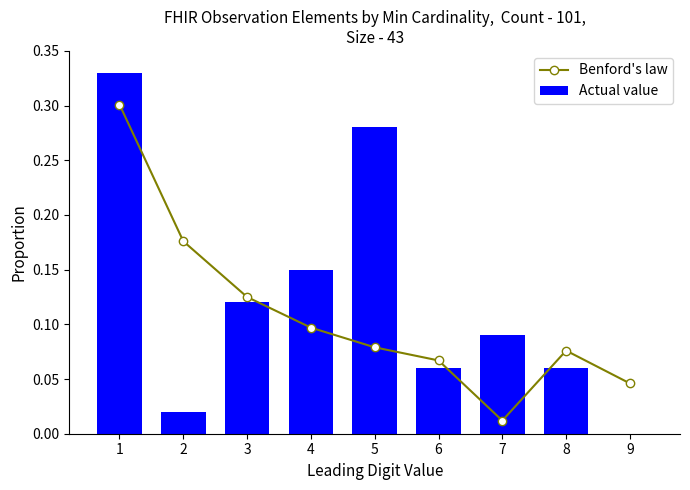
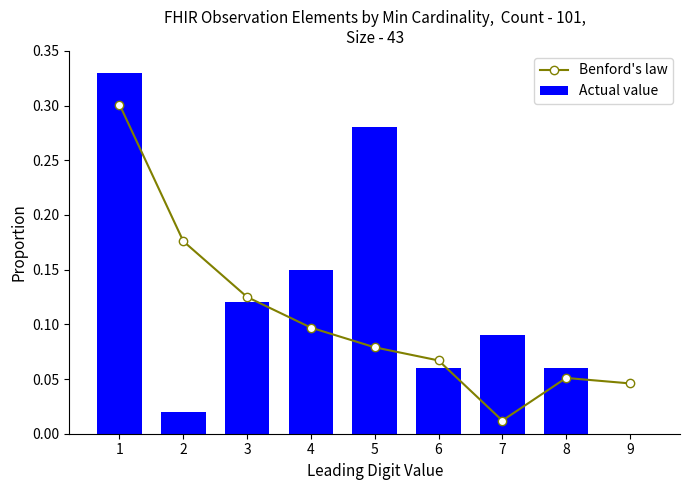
  {
    "Benford's law": {
      "1": 0.301,
      "2": 0.176,
      "3": 0.125,
      "4": 0.097,
      "5": 0.079,
      "6": 0.067,
      "7": 0.012,
-     "8": 0.076,
+     "8": 0.051,
      "9": 0.046
    },
    "Actual value": {
      "1": 0.330,
      "2": 0.020,
      "3": 0.120,
      "4": 0.150,
      "5": 0.280,
      "6": 0.060,
      "7": 0.090,
      "8": 0.060,
      "9": 0.000
    }
  }
